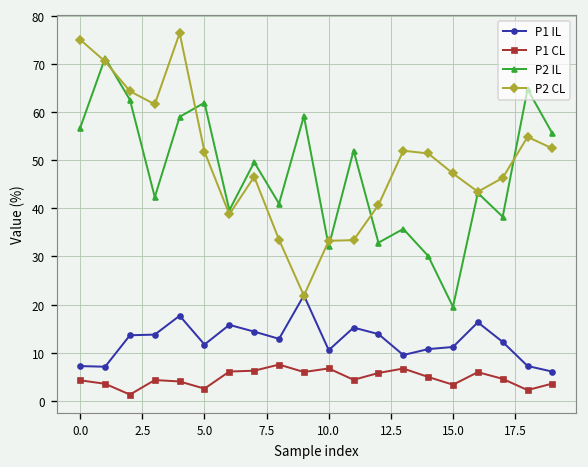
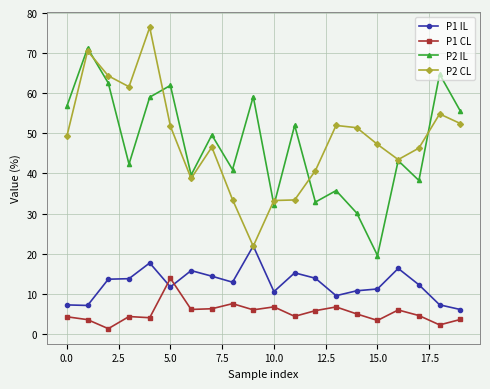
  {
    "P1 IL": {
      "0.0": 7,
      "5.0": 12,
      "10.0": 11,
      "15.0": 11
    },
    "P1 CL": {
      "0.0": 4,
-     "5.0": 3,
+     "5.0": 14,
      "10.0": 7,
      "15.0": 3
    },
    "P2 IL": {
      "0.0": 57,
      "5.0": 62,
      "10.0": 32,
      "15.0": 20
    },
    "P2 CL": {
-     "0.0": 75,
+     "0.0": 49,
      "5.0": 52,
      "10.0": 33,
      "15.0": 47
    }
  }
